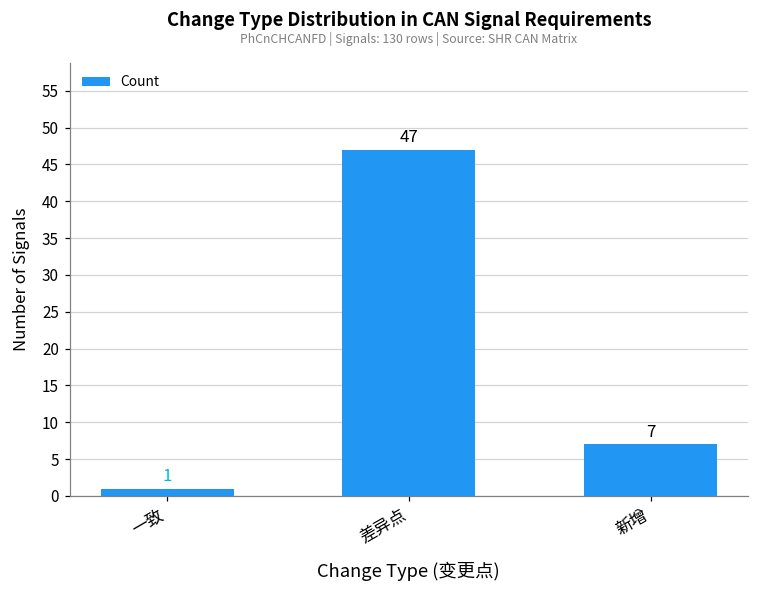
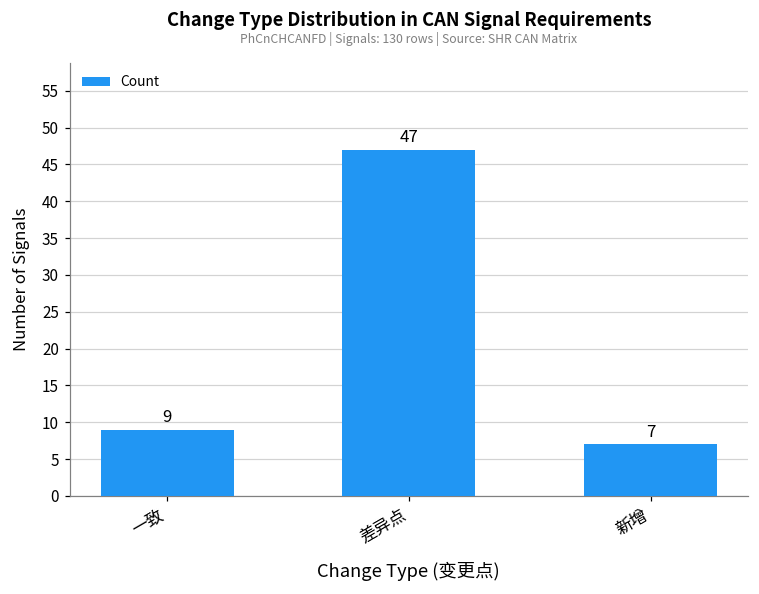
  {
-   "一致": 1,
+   "一致": 9,
    "差异点": 47,
    "新增": 7
  }
